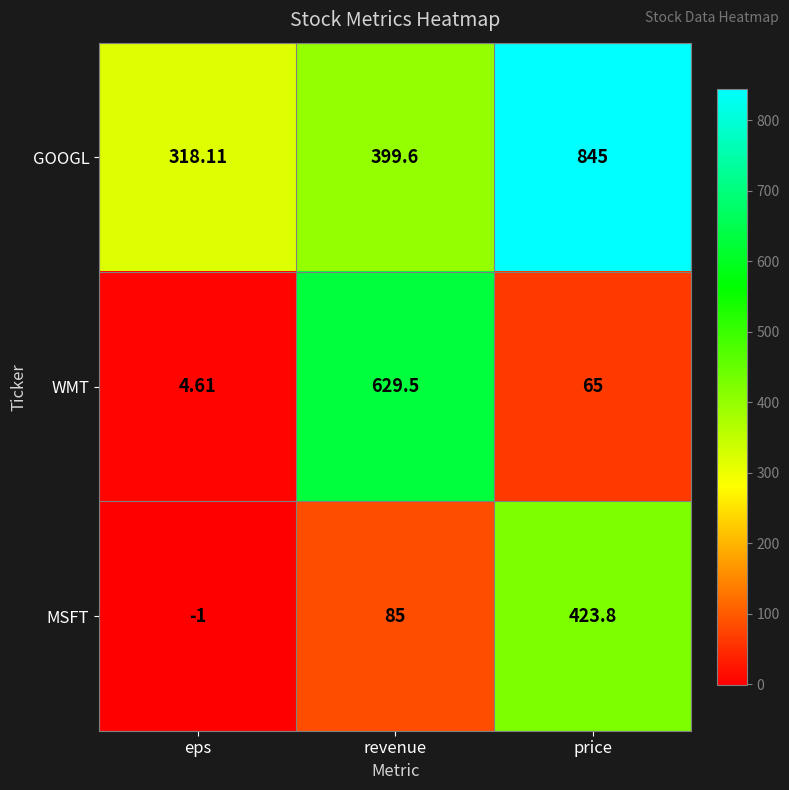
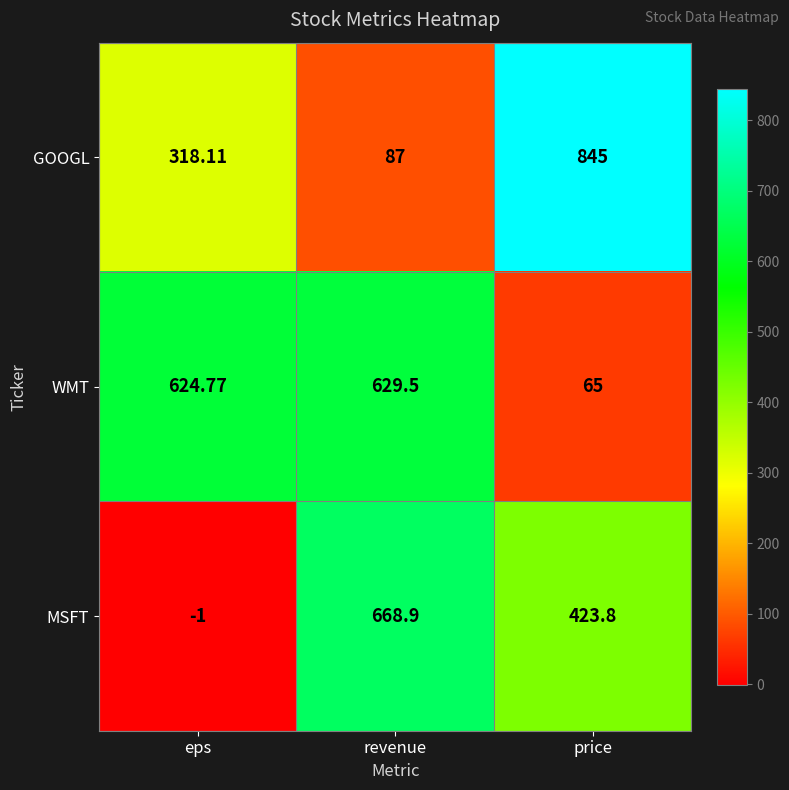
  {
    "GOOGL": {
      "eps": 318.11,
-     "revenue": 399.6,
+     "revenue": 87,
      "price": 845
    },
    "WMT": {
-     "eps": 4.61,
+     "eps": 624.77,
      "revenue": 629.5,
      "price": 65
    },
    "MSFT": {
      "eps": -1,
-     "revenue": 85,
+     "revenue": 668.9,
      "price": 423.8
    }
  }
